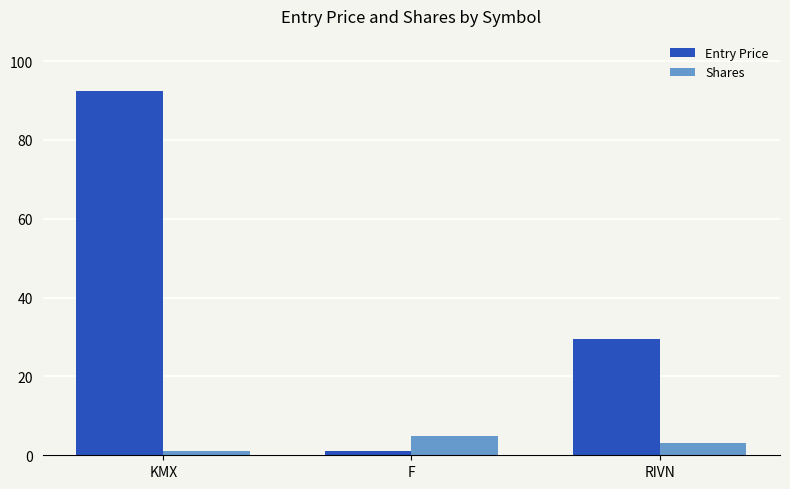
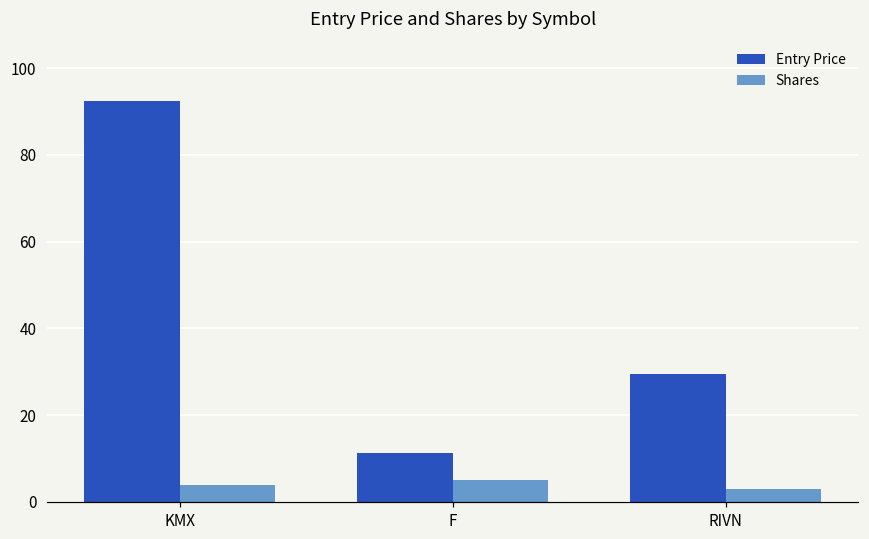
  {
    "Entry Price": {
      "KMX": 93,
-     "F": 1,
+     "F": 11,
      "RIVN": 29
    },
    "Shares": {
-     "KMX": 1,
+     "KMX": 4,
      "F": 5,
      "RIVN": 3
    }
  }
